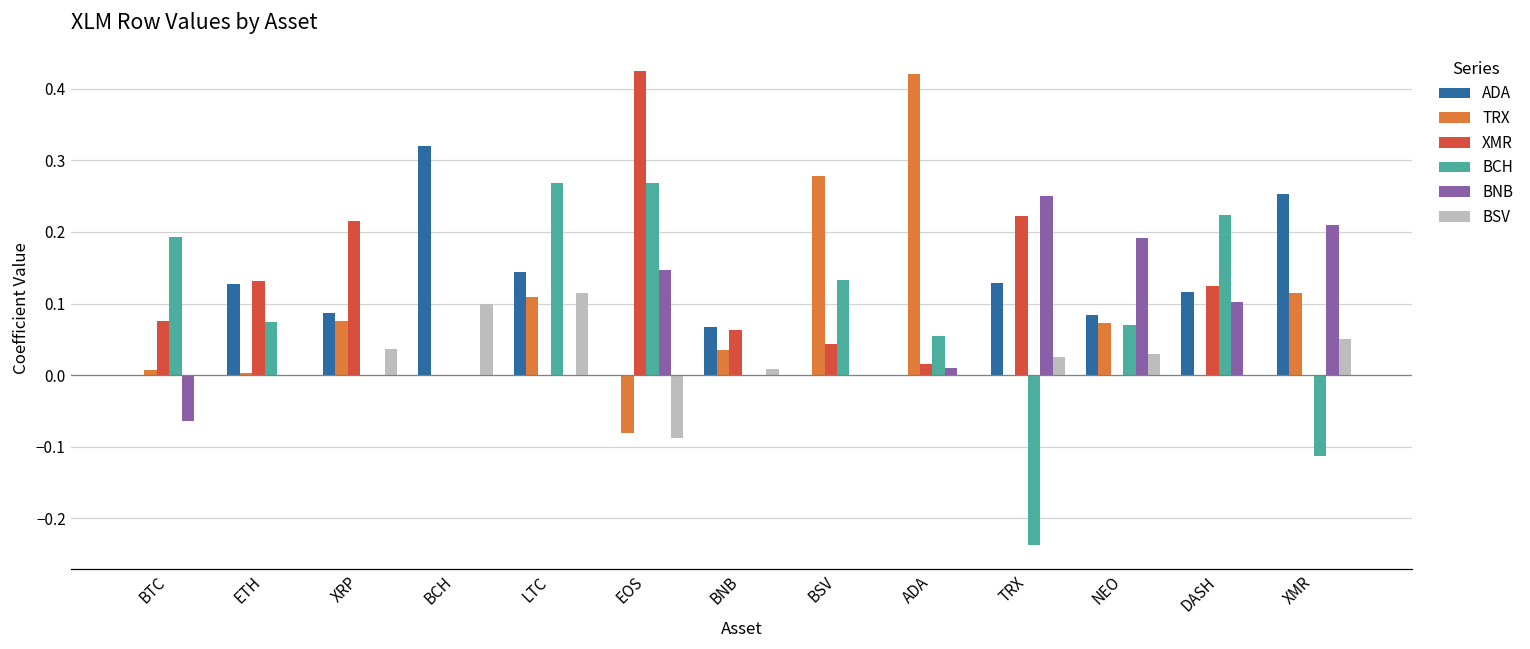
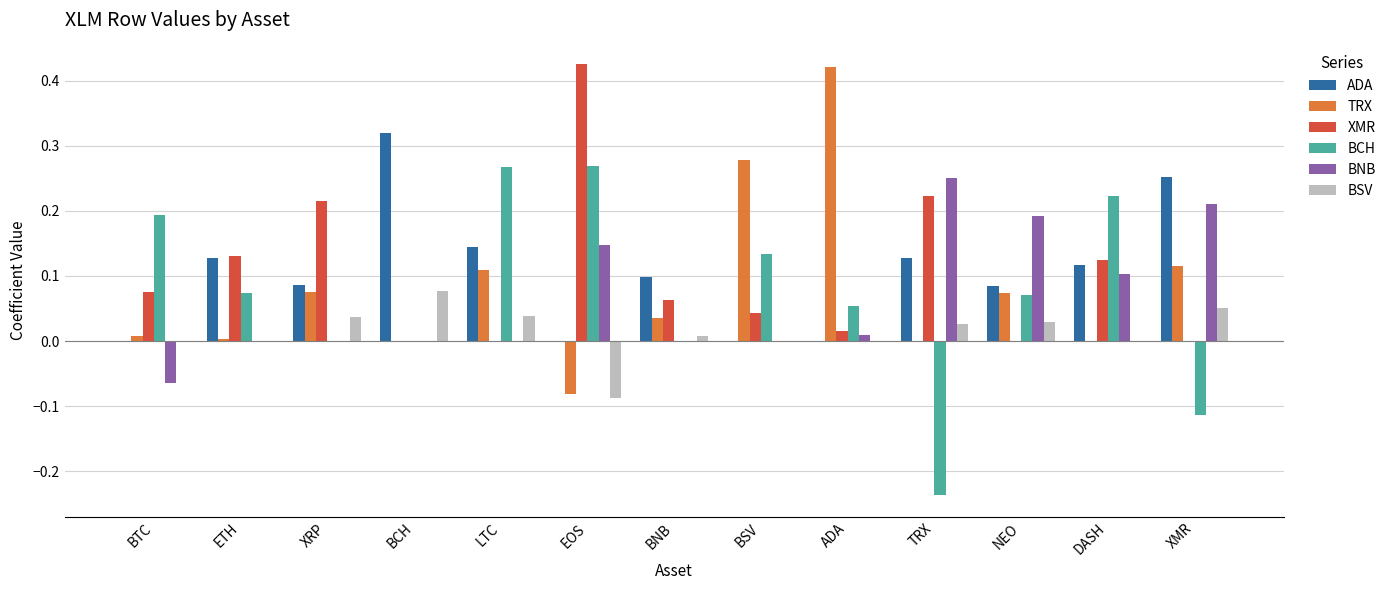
  {
    "ADA": {
      "BTC": 0.00,
      "ETH": 0.13,
      "XRP": 0.09,
      "BCH": 0.32,
      "LTC": 0.14,
      "EOS": 0.00,
-     "BNB": 0.07,
+     "BNB": 0.10,
      "BSV": 0.00,
      "ADA": 0.00,
      "TRX": 0.13,
      "NEO": 0.08,
      "DASH": 0.12,
      "XMR": 0.25
    },
    "BCH": {
      "BTC": 0.19,
      "ETH": 0.07,
      "XRP": 0.00,
      "BCH": 0.00,
      "LTC": 0.27,
      "EOS": 0.27,
      "BNB": 0.00,
      "BSV": 0.13,
      "ADA": 0.05,
      "TRX": -0.24,
      "NEO": 0.07,
      "DASH": 0.22,
      "XMR": -0.11
    },
    "BNB": {
      "BTC": -0.06,
      "ETH": 0.00,
      "XRP": 0.00,
      "BCH": 0.00,
      "LTC": 0.00,
      "EOS": 0.15,
      "BNB": 0.00,
      "BSV": 0.00,
      "ADA": 0.01,
      "TRX": 0.25,
      "NEO": 0.19,
      "DASH": 0.10,
      "XMR": 0.21
    },
    "BSV": {
      "BTC": 0.00,
      "XRP": 0.04,
-     "BCH": 0.10,
-     "LTC": 0.11,
+     "BCH": 0.08,
+     "LTC": 0.04,
      "EOS": -0.09,
      "BNB": 0.01,
      "BSV": 0.00,
      "ADA": 0.00,
      "TRX": 0.03,
      "NEO": 0.03,
      "DASH": 0.00,
      "XMR": 0.05
    }
  }
